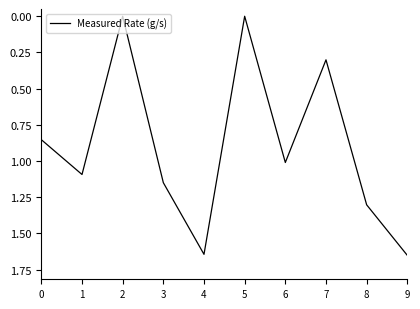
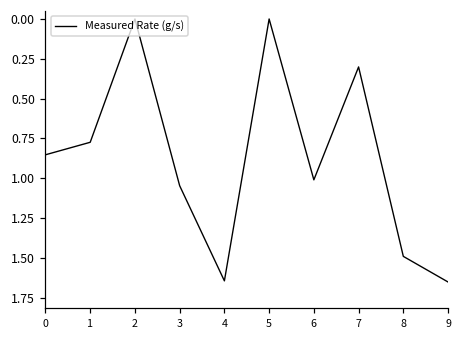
  {
    "0": 0.85,
-   "1": 1.09,
-   "3": 1.15,
+   "1": 0.77,
+   "3": 1.05,
    "4": 1.64,
    "5": 0.00,
    "6": 1.01,
    "7": 0.30,
-   "8": 1.30,
+   "8": 1.49,
    "9": 1.65
  }
